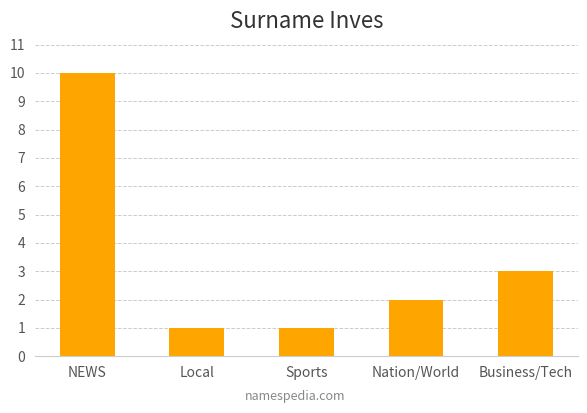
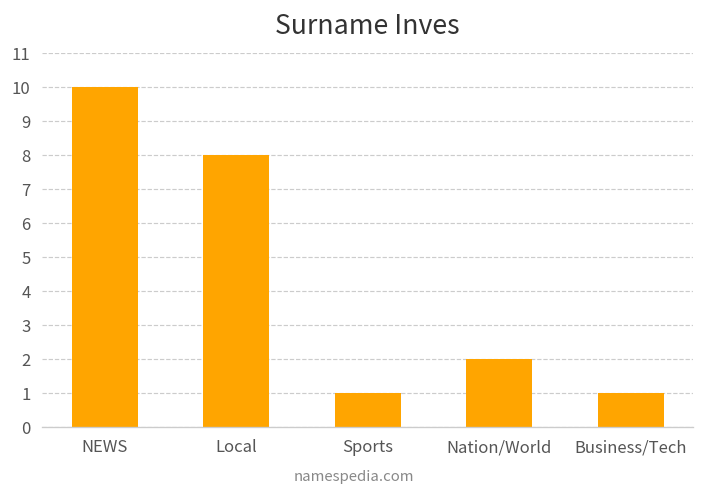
  {
    "NEWS": 10,
-   "Local": 1,
+   "Local": 8,
    "Sports": 1,
    "Nation/World": 2,
-   "Business/Tech": 3
+   "Business/Tech": 1
  }
